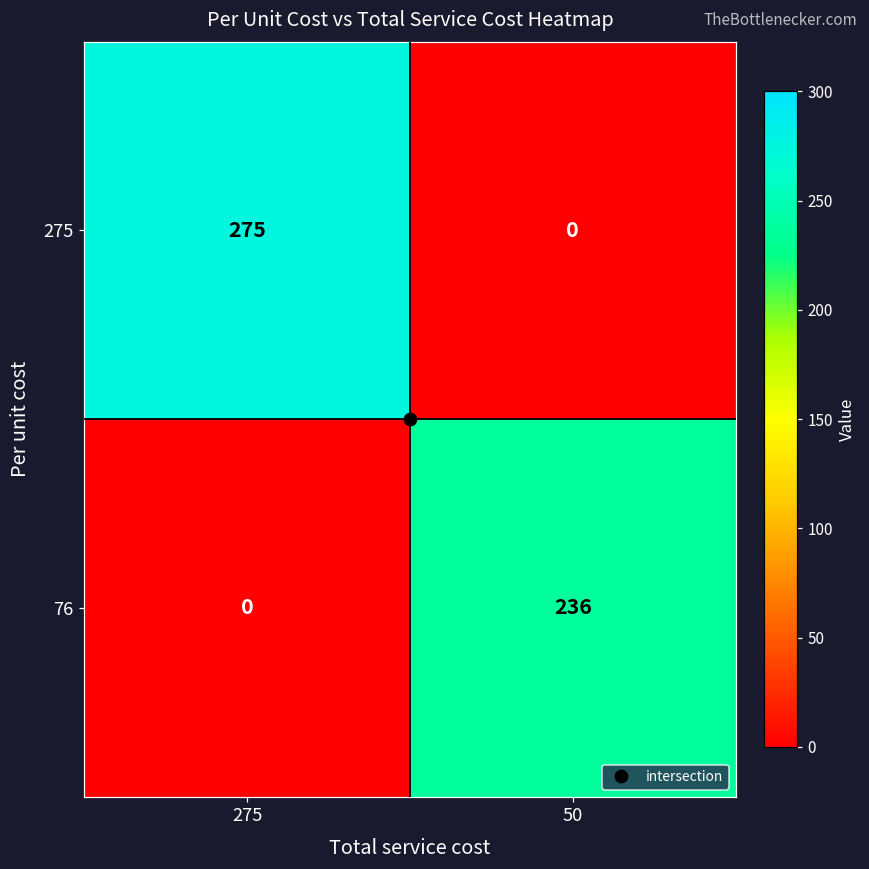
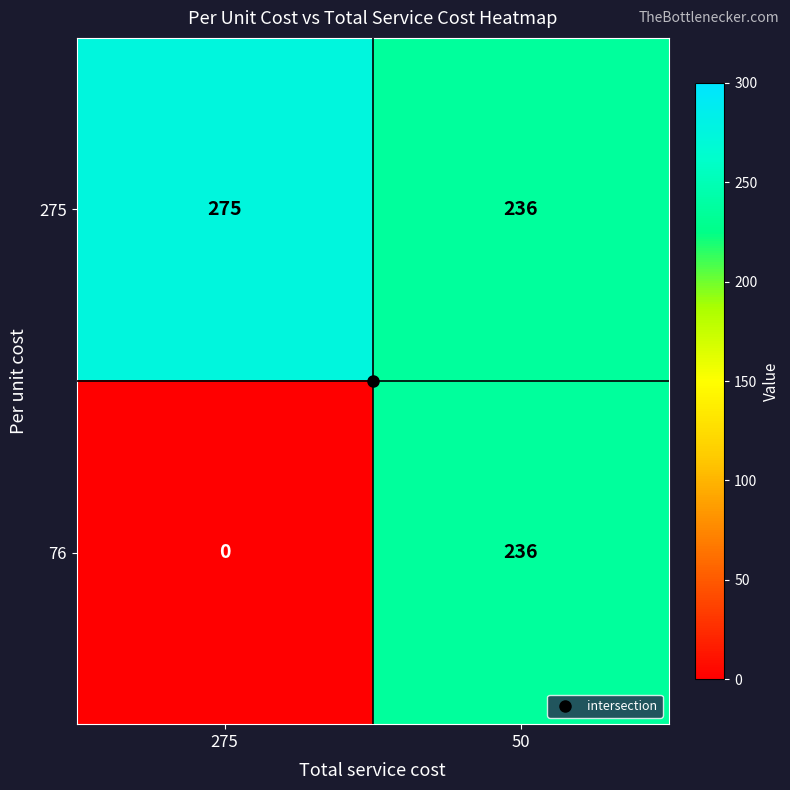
  {
    "275": {
      "275": 275,
-     "50": 0
+     "50": 236
    },
    "76": {
      "275": 0,
      "50": 236
    }
  }
